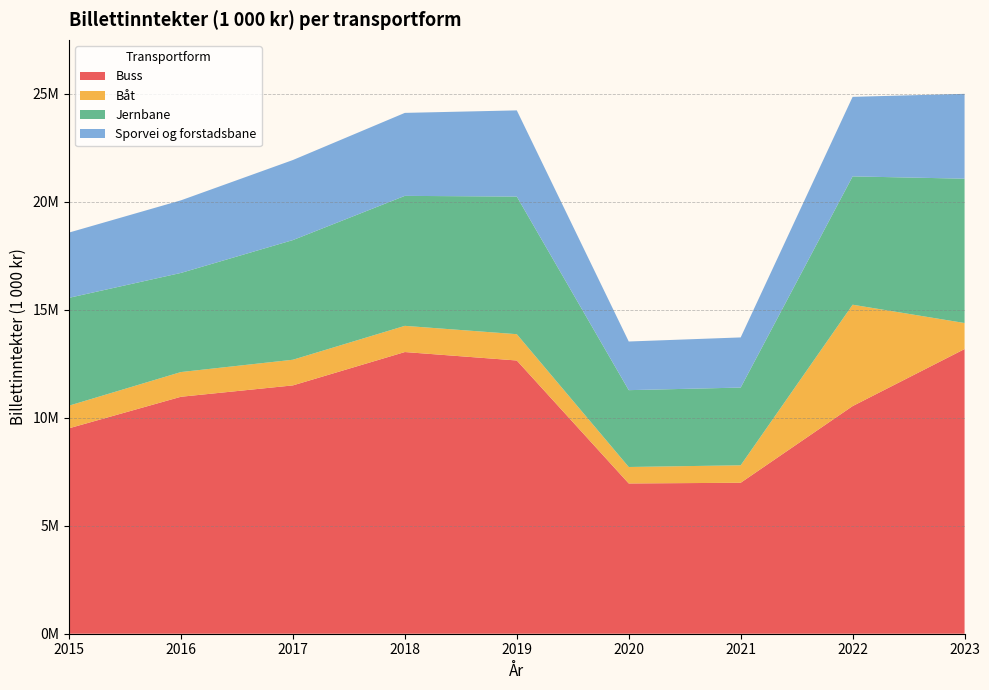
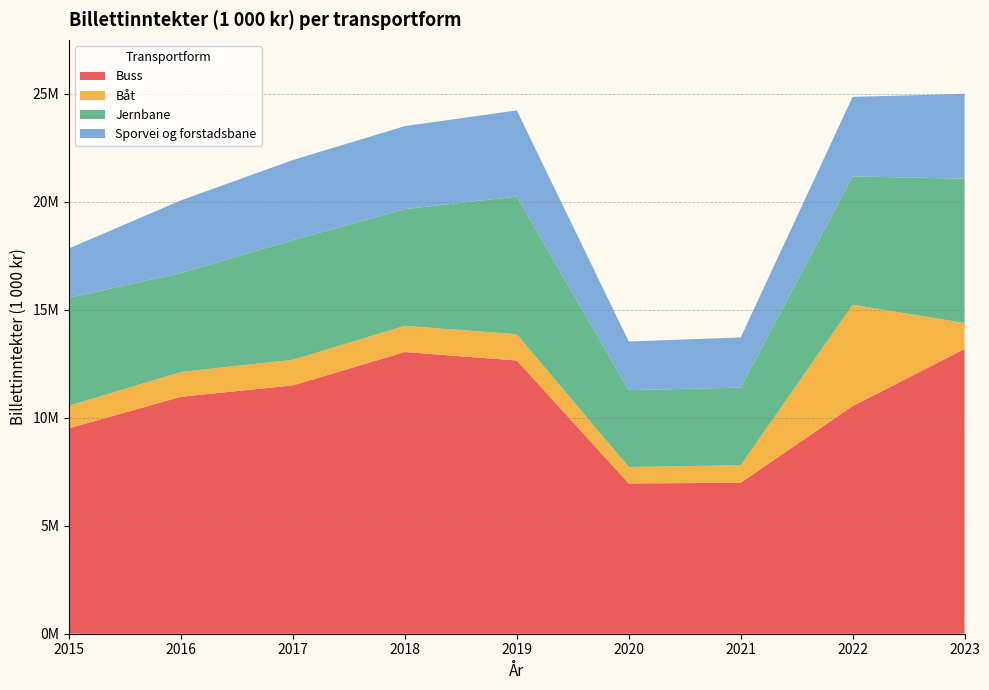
  {
    "Buss": {
      "2015": 9500000,
      "2016": 11000000,
      "2017": 11500000,
      "2018": 13000000,
      "2019": 12700000,
      "2020": 7000000,
      "2021": 7000000,
      "2022": 10500000,
      "2023": 13200000
    },
    "Båt": {
      "2015": 1000000,
      "2016": 1100000,
      "2017": 1200000,
      "2018": 1200000,
      "2019": 1200000,
      "2020": 800000,
      "2021": 800000,
      "2022": 4700000,
      "2023": 1200000
    },
    "Jernbane": {
      "2015": 5000000,
      "2016": 4600000,
      "2017": 5500000,
-     "2018": 6000000,
+     "2018": 5400000,
      "2019": 6400000,
      "2020": 3600000,
      "2021": 3600000,
      "2022": 5900000,
      "2023": 6700000
    },
    "Sporvei og forstadsbane": {
-     "2015": 3000000,
+     "2015": 2300000,
      "2016": 3400000,
      "2017": 3700000,
      "2018": 3800000,
      "2019": 4000000,
      "2020": 2300000,
      "2021": 2300000,
      "2022": 3700000,
      "2023": 3900000
    }
  }
